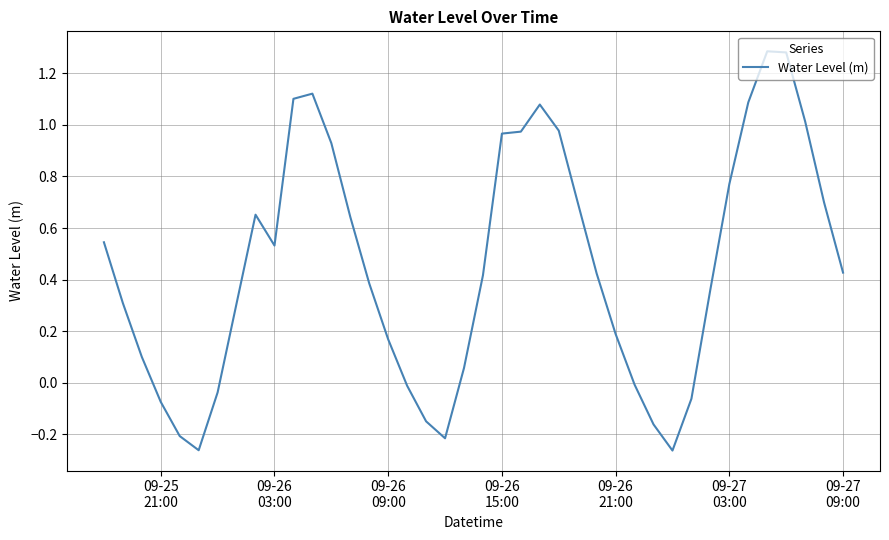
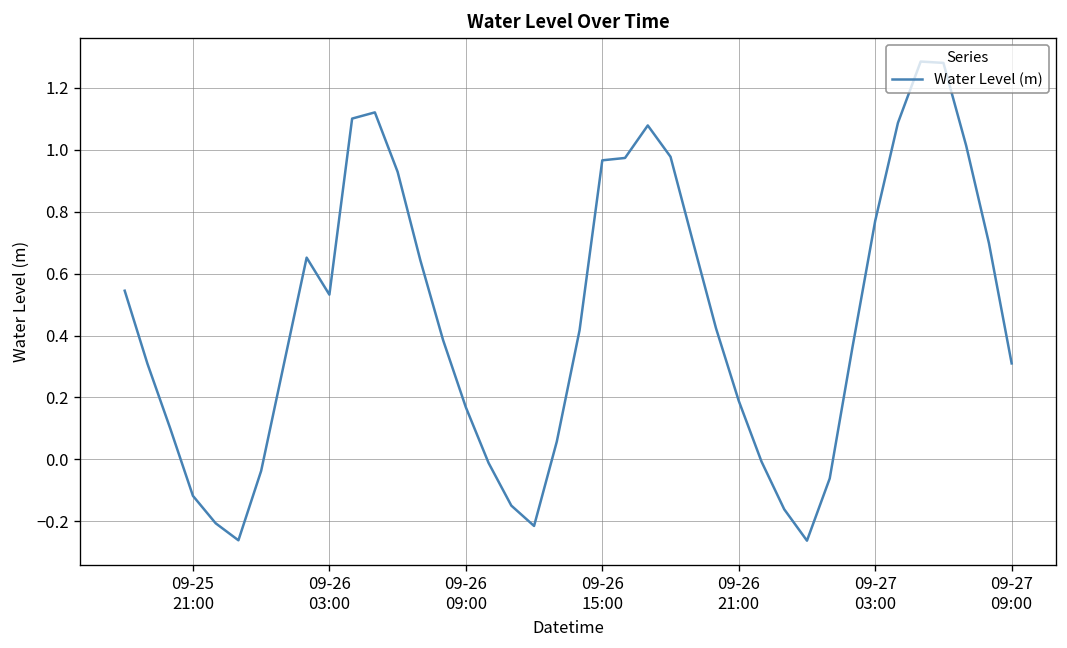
  {
-   "09-25 21:00": -0.07,
+   "09-25 21:00": -0.12,
    "09-26 03:00": 0.53,
    "09-26 09:00": 0.17,
    "09-26 15:00": 0.97,
    "09-26 21:00": 0.19,
    "09-27 03:00": 0.77,
-   "09-27 09:00": 0.43
+   "09-27 09:00": 0.31
  }
